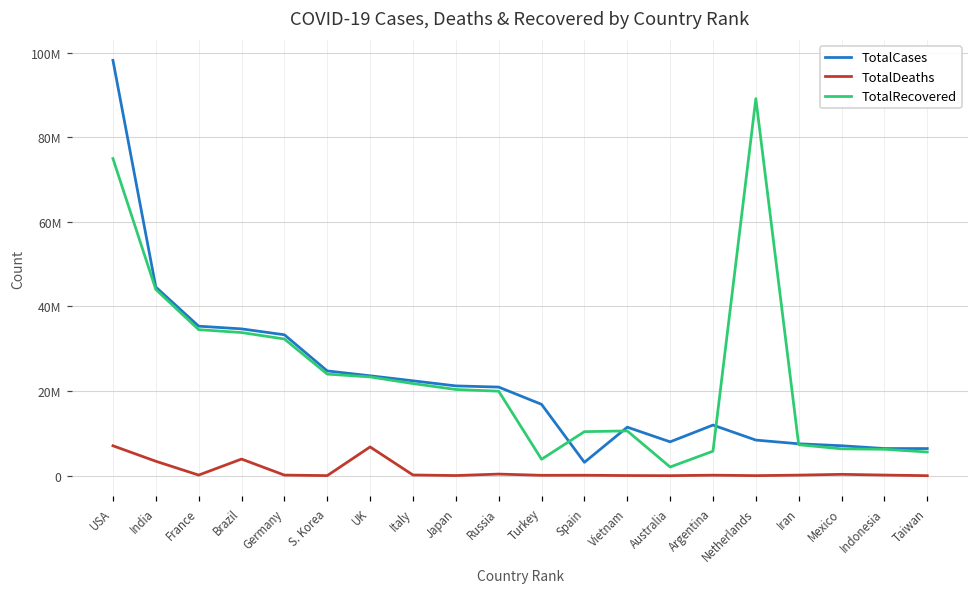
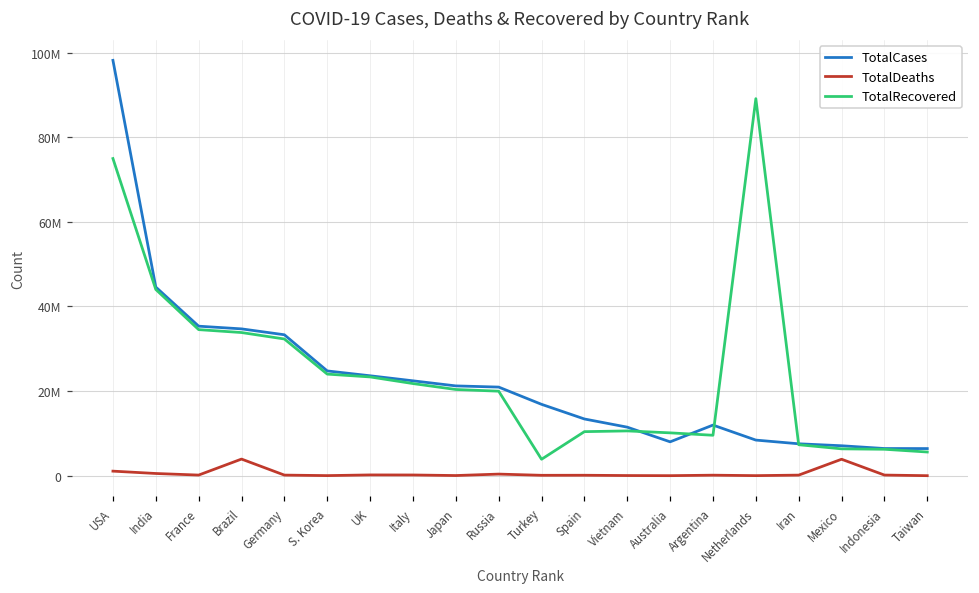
  {
    "TotalCases": {
      "USA": 98000000,
      "France": 35000000,
      "Brazil": 35000000,
      "Germany": 33000000,
      "S. Korea": 25000000,
      "Japan": 21000000,
      "Russia": 21000000,
      "Turkey": 17000000,
-     "Spain": 3000000,
+     "Spain": 13000000,
      "Vietnam": 11000000,
      "Australia": 8000000,
      "Argentina": 12000000,
      "Netherlands": 8000000,
      "Mexico": 7000000,
      "Taiwan": 6000000
    },
    "TotalDeaths": {
-     "USA": 7000000,
-     "India": 3000000,
+     "USA": 1000000,
+     "India": 1000000,
      "France": 0,
      "Brazil": 4000000,
      "Germany": 0,
      "S. Korea": 0,
-     "UK": 7000000,
+     "UK": 0,
      "Italy": 0,
      "Japan": 0,
      "Russia": 0,
      "Turkey": 0,
      "Spain": 0,
      "Vietnam": 0,
      "Australia": 0,
      "Argentina": 0,
      "Netherlands": 0,
      "Iran": 0,
-     "Mexico": 0,
+     "Mexico": 4000000,
      "Indonesia": 0,
      "Taiwan": 0
    },
    "TotalRecovered": {
      "USA": 75000000,
      "France": 35000000,
      "Brazil": 34000000,
      "Germany": 32000000,
      "S. Korea": 24000000,
      "Japan": 20000000,
      "Russia": 20000000,
      "Turkey": 4000000,
      "Spain": 10000000,
      "Vietnam": 11000000,
-     "Australia": 2000000,
-     "Argentina": 6000000,
+     "Australia": 10000000,
+     "Argentina": 10000000,
      "Netherlands": 89000000,
      "Mexico": 6000000,
      "Taiwan": 6000000
    }
  }
